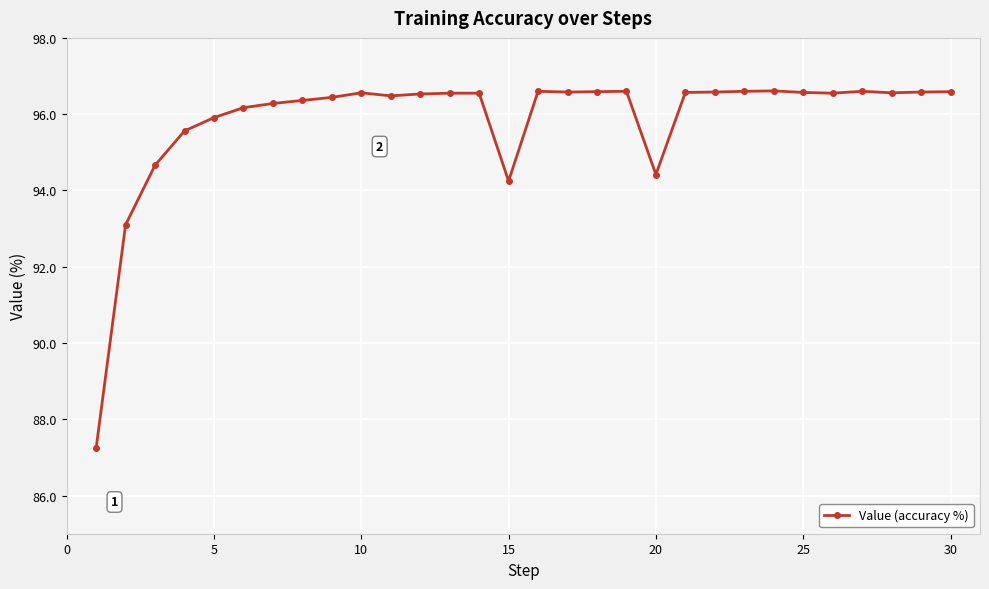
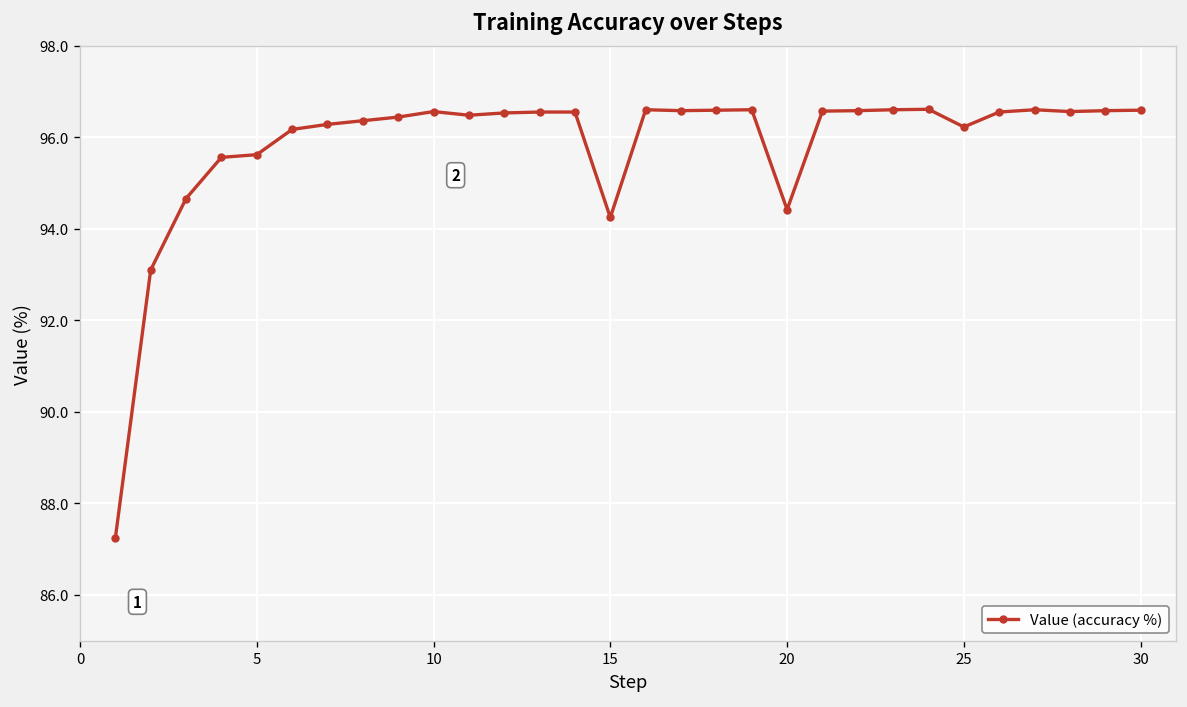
  {
-   "5": 95.9,
+   "5": 95.6,
    "10": 96.6,
    "15": 94.2,
    "20": 94.4,
-   "25": 96.6,
+   "25": 96.2,
    "30": 96.6
  }
